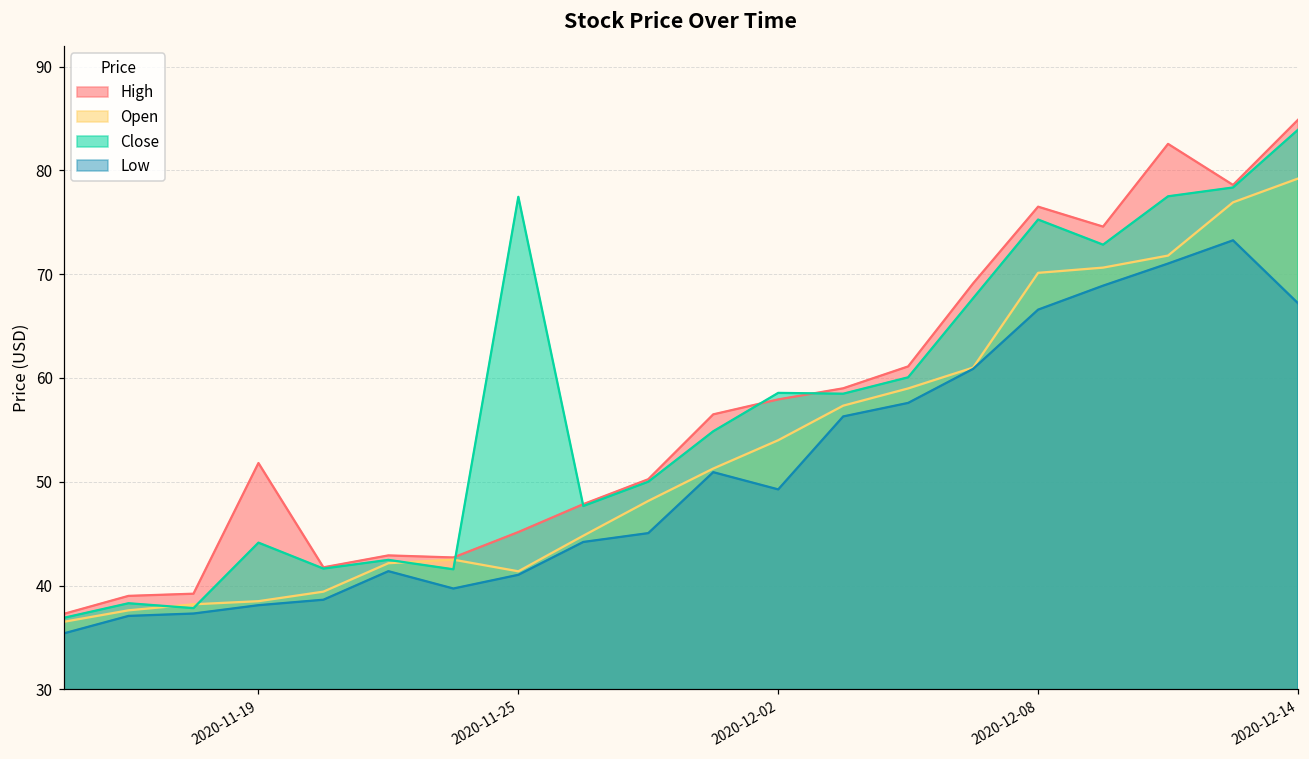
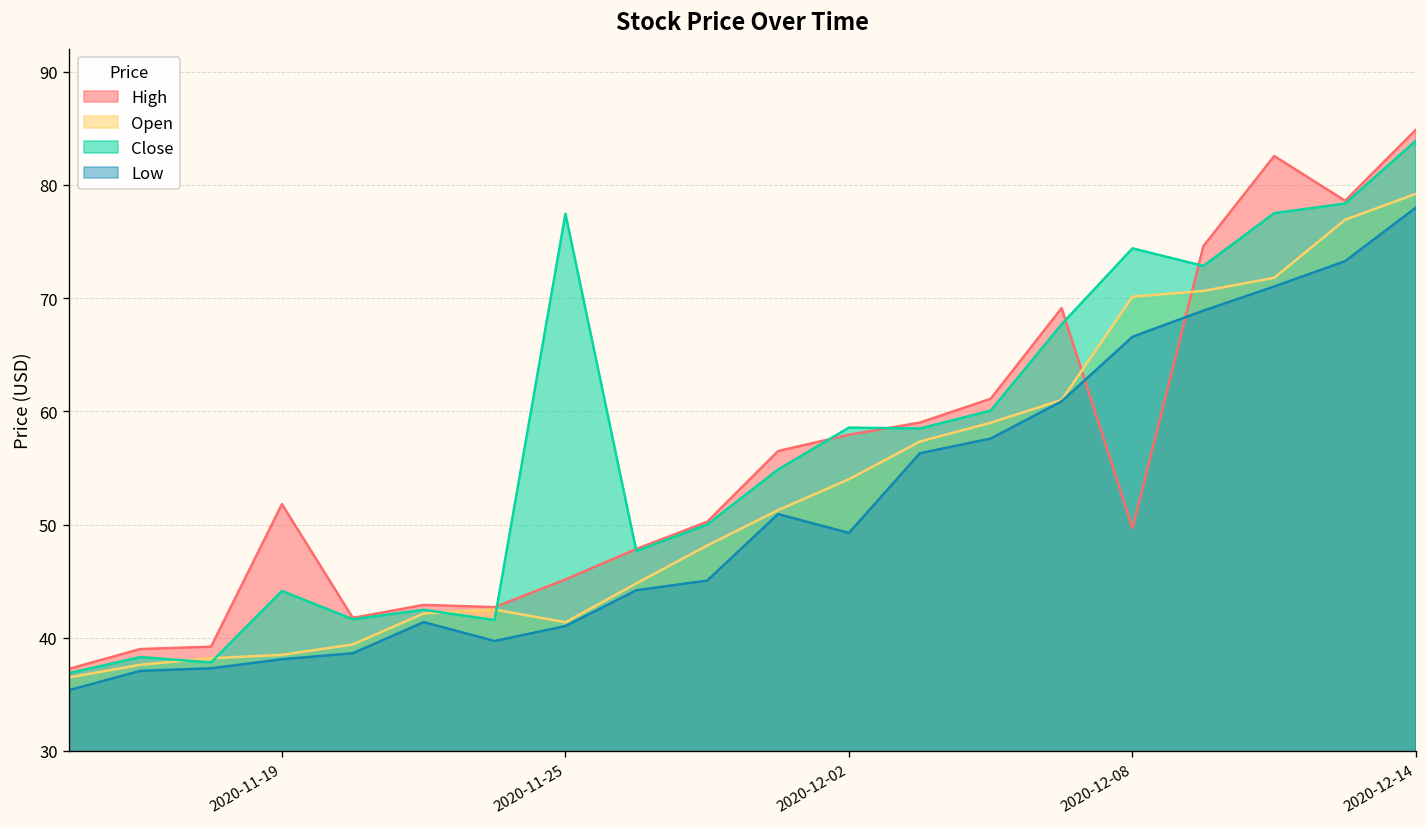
  {
    "High": {
      "2020-11-19": 52,
      "2020-11-25": 45,
      "2020-12-02": 58,
-     "2020-12-08": 77,
+     "2020-12-08": 50,
      "2020-12-14": 85
    },
    "Open": {
      "2020-11-19": 38,
      "2020-11-25": 41,
      "2020-12-02": 54,
      "2020-12-08": 70,
      "2020-12-14": 79
    },
    "Close": {
      "2020-11-19": 44,
      "2020-11-25": 77,
      "2020-12-02": 59,
-     "2020-12-08": 75,
+     "2020-12-08": 74,
      "2020-12-14": 84
    },
    "Low": {
      "2020-11-19": 38,
      "2020-11-25": 41,
      "2020-12-02": 49,
      "2020-12-08": 67,
-     "2020-12-14": 67
+     "2020-12-14": 78
    }
  }
